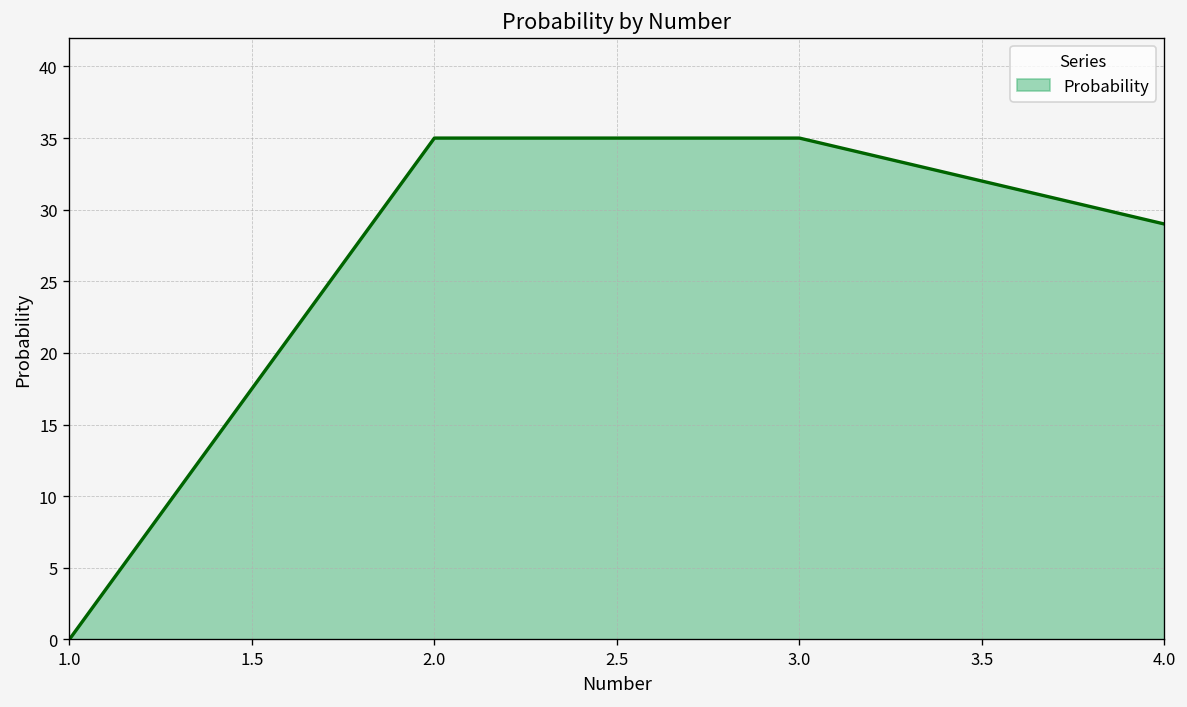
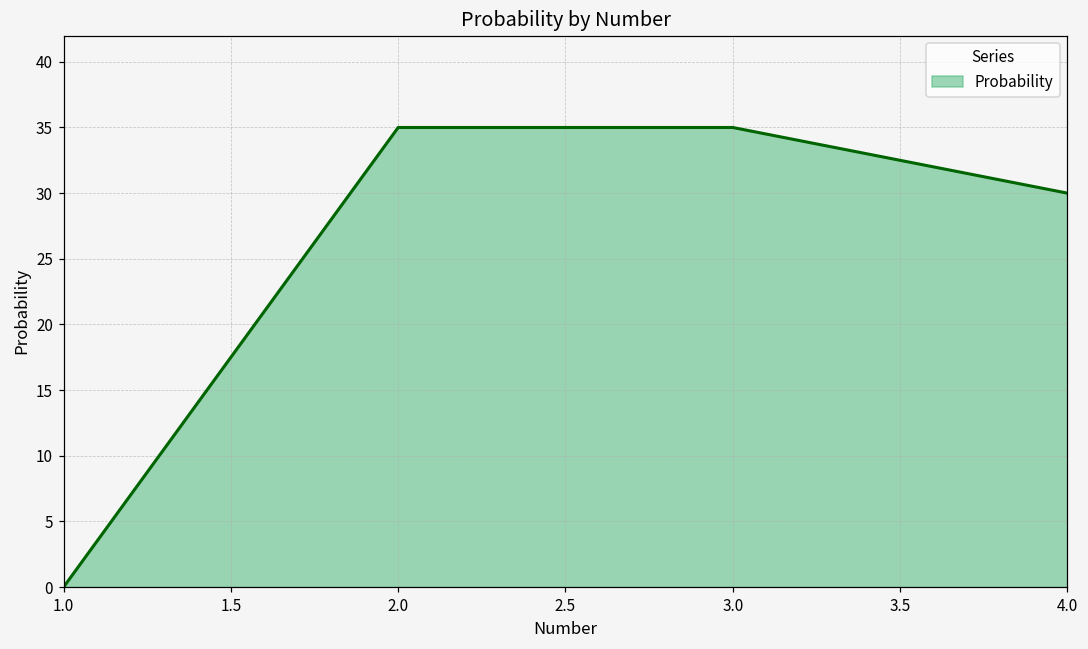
  {
    "1.0": 0,
    "2.0": 35,
    "3.0": 35,
-   "4.0": 29
+   "4.0": 30
  }
